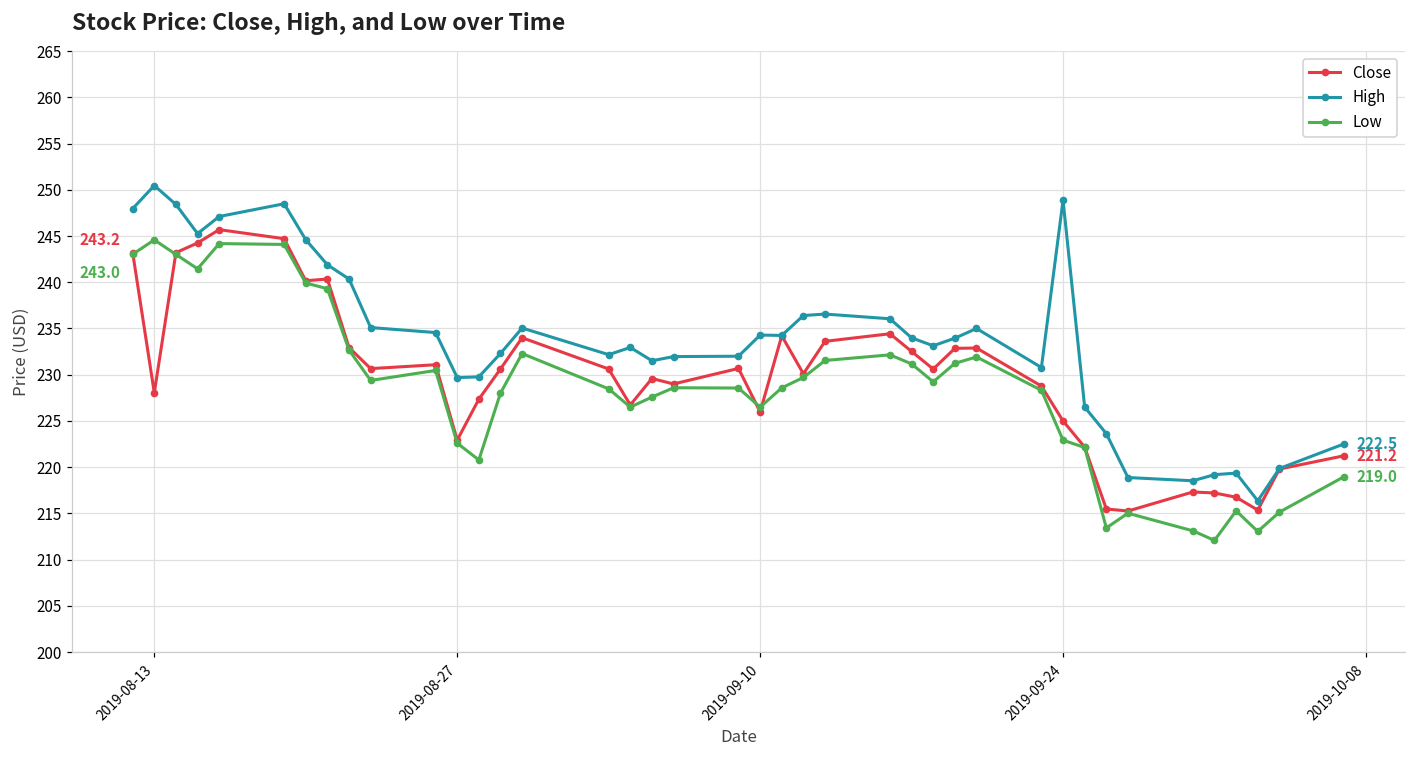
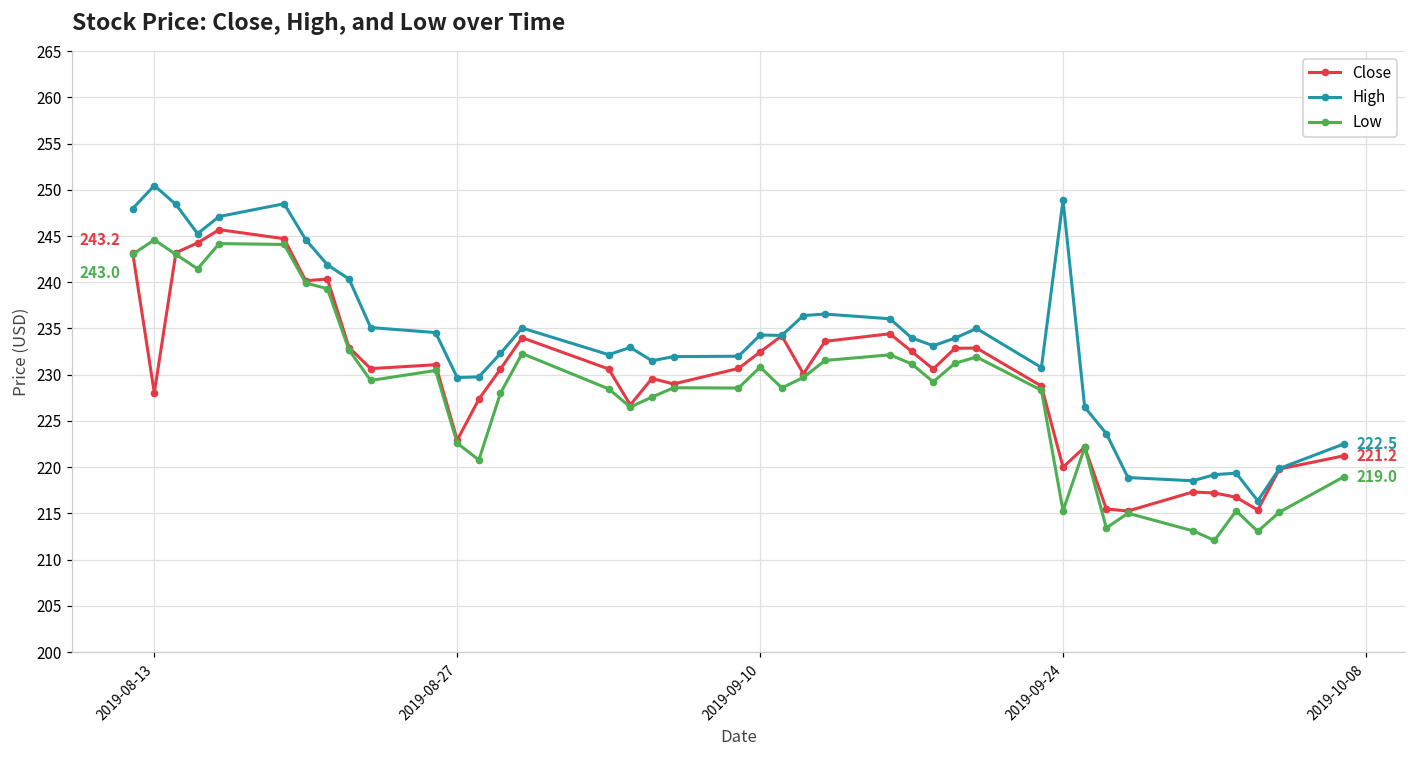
  {
    "Close": {
      "2019-08-13": 228,
      "2019-08-27": 223,
-     "2019-09-10": 226,
-     "2019-09-24": 225
+     "2019-09-10": 232,
+     "2019-09-24": 220
    },
    "High": {
      "2019-08-13": 250,
      "2019-08-27": 230,
      "2019-09-10": 234,
      "2019-09-24": 249
    },
    "Low": {
      "2019-08-13": 245,
      "2019-08-27": 223,
-     "2019-09-10": 226,
-     "2019-09-24": 223
+     "2019-09-10": 231,
+     "2019-09-24": 215
    }
  }
